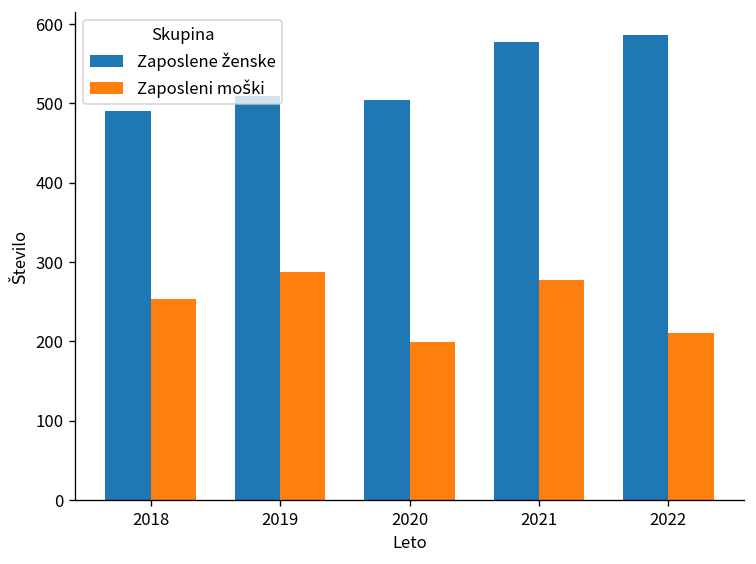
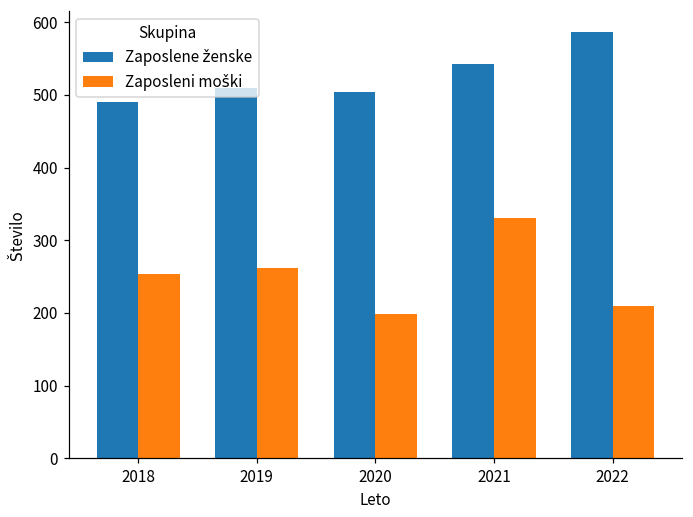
  {
    "Zaposlene ženske": {
      "2018": 490,
      "2020": 500,
-     "2021": 580,
+     "2021": 540,
      "2022": 590
    },
    "Zaposleni moški": {
      "2018": 250,
-     "2019": 290,
+     "2019": 260,
      "2020": 200,
-     "2021": 280,
+     "2021": 330,
      "2022": 210
    }
  }
